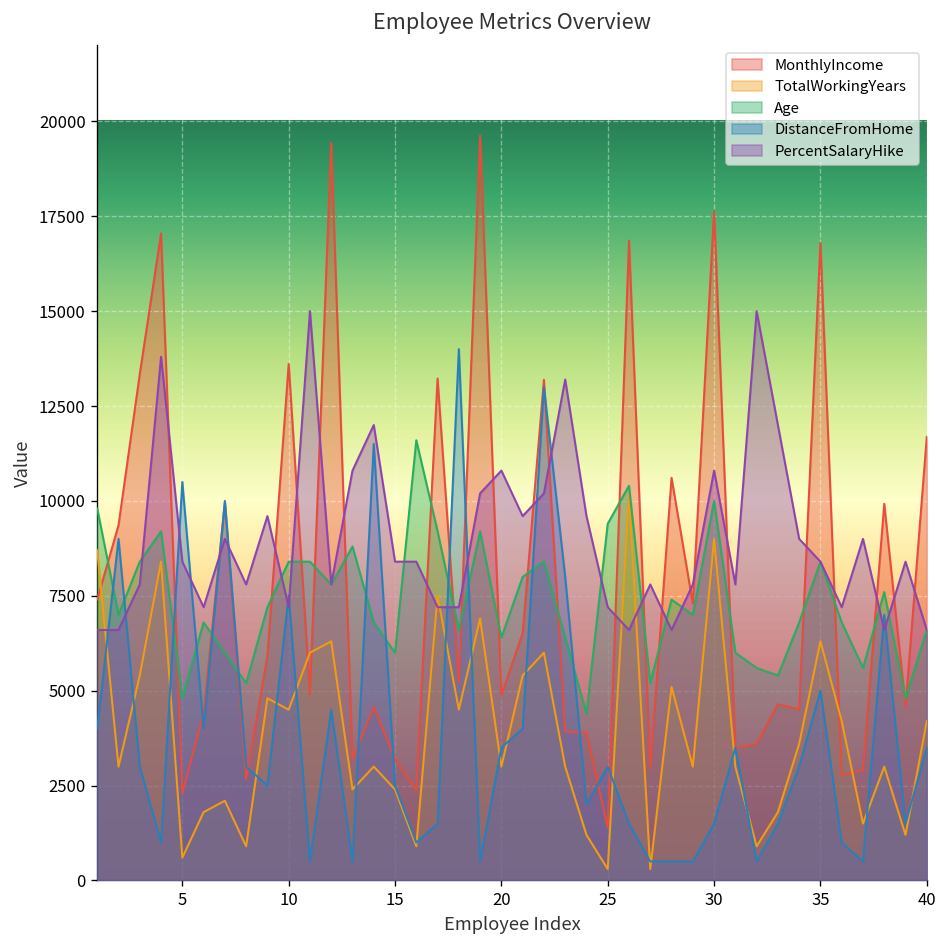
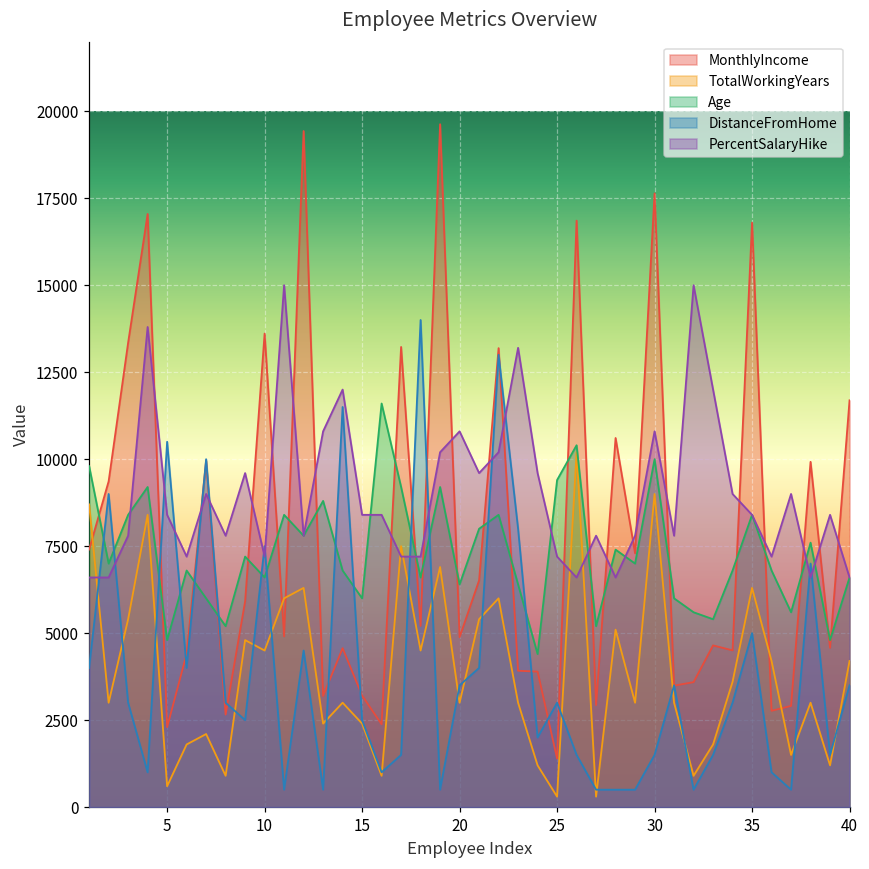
  {
    "Age": {
      "5": 4800,
-     "10": 8400,
+     "10": 6600,
      "15": 6000,
      "20": 6400,
      "25": 9400,
      "30": 10000
    },
    "DistanceFromHome": {
      "5": 10500,
      "10": 7500,
      "15": 2500,
      "20": 3500,
      "25": 3000,
      "30": 1500,
      "35": 5000,
      "40": 3500
    },
    "PercentSalaryHike": {
      "5": 8400,
      "10": 7200,
      "15": 8400,
      "20": 10800,
      "25": 7200,
      "30": 10800
    }
  }
